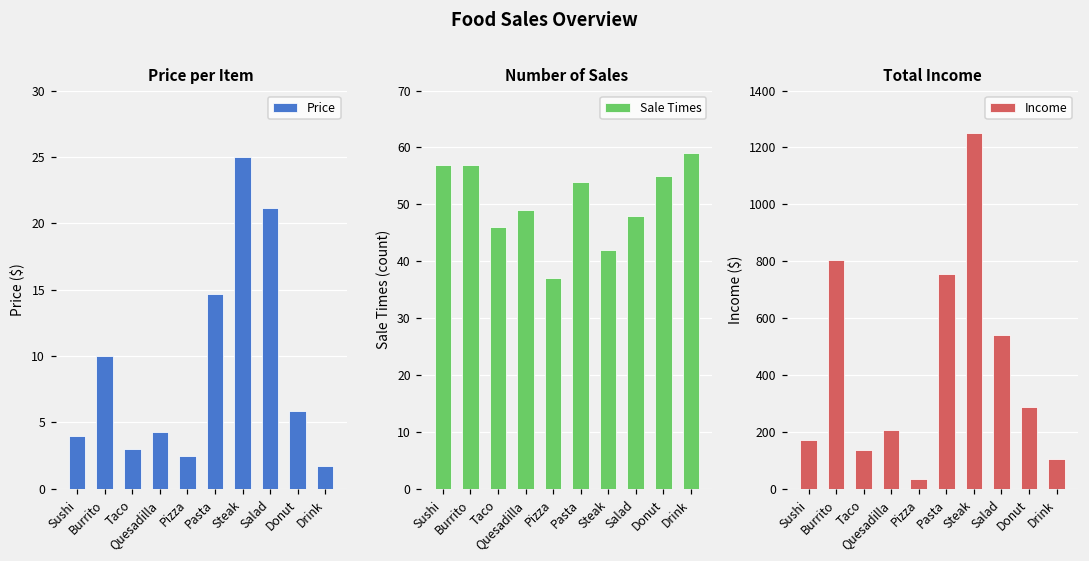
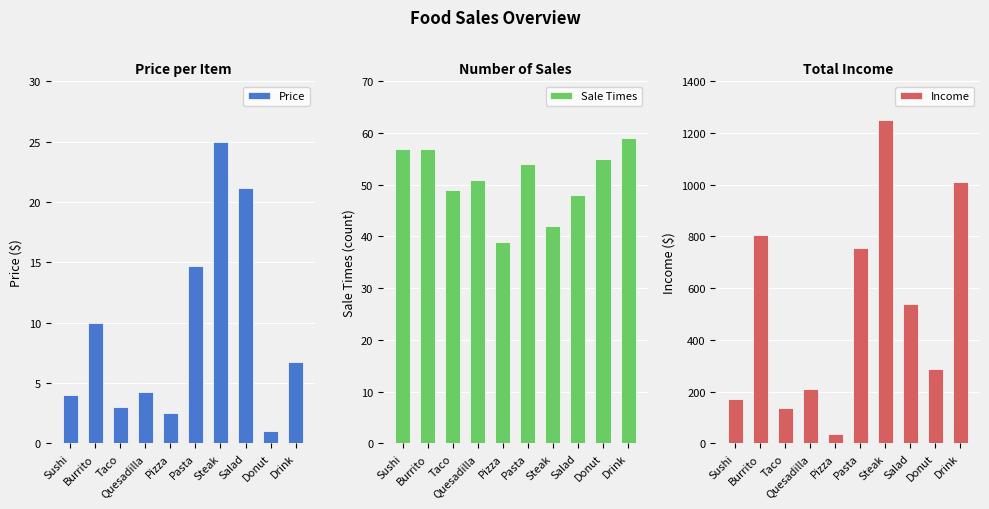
  {
    "Price per Item": {
      "Sushi": 4.0,
      "Burrito": 10.0,
      "Taco": 3.0,
      "Quesadilla": 4.3,
      "Pizza": 2.5,
      "Pasta": 14.7,
      "Steak": 25.0,
      "Salad": 21.1,
-     "Donut": 5.9,
-     "Drink": 1.8
+     "Donut": 1.0,
+     "Drink": 6.7
    },
    "Number of Sales": {
      "Sushi": 57,
      "Burrito": 57,
-     "Taco": 46,
-     "Quesadilla": 49,
-     "Pizza": 37,
+     "Taco": 49,
+     "Quesadilla": 51,
+     "Pizza": 39,
      "Pasta": 54,
      "Steak": 42,
      "Salad": 48,
      "Donut": 55,
      "Drink": 59
    },
    "Total Income": {
      "Sushi": 170,
      "Burrito": 810,
      "Taco": 140,
      "Quesadilla": 210,
      "Pizza": 30,
      "Pasta": 760,
      "Steak": 1250,
      "Salad": 540,
      "Donut": 290,
-     "Drink": 100
+     "Drink": 1010
    }
  }
